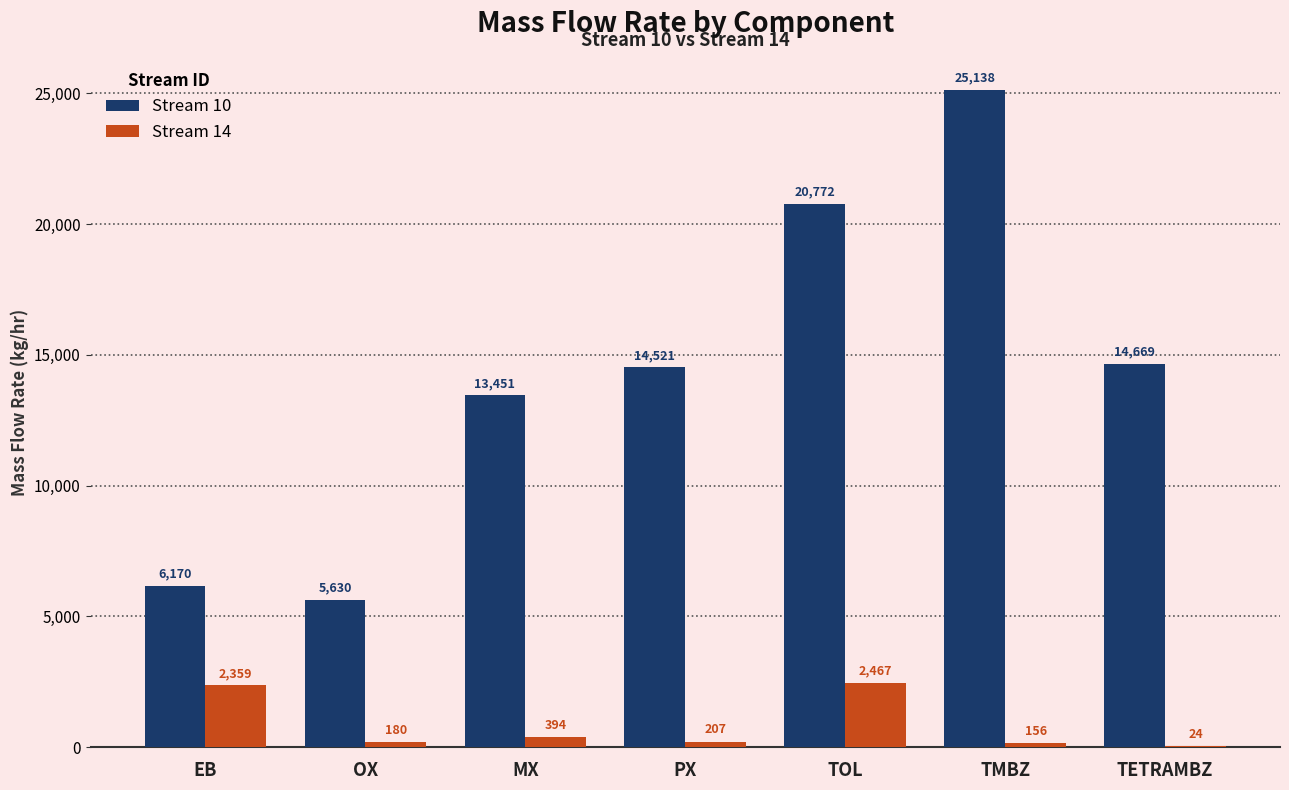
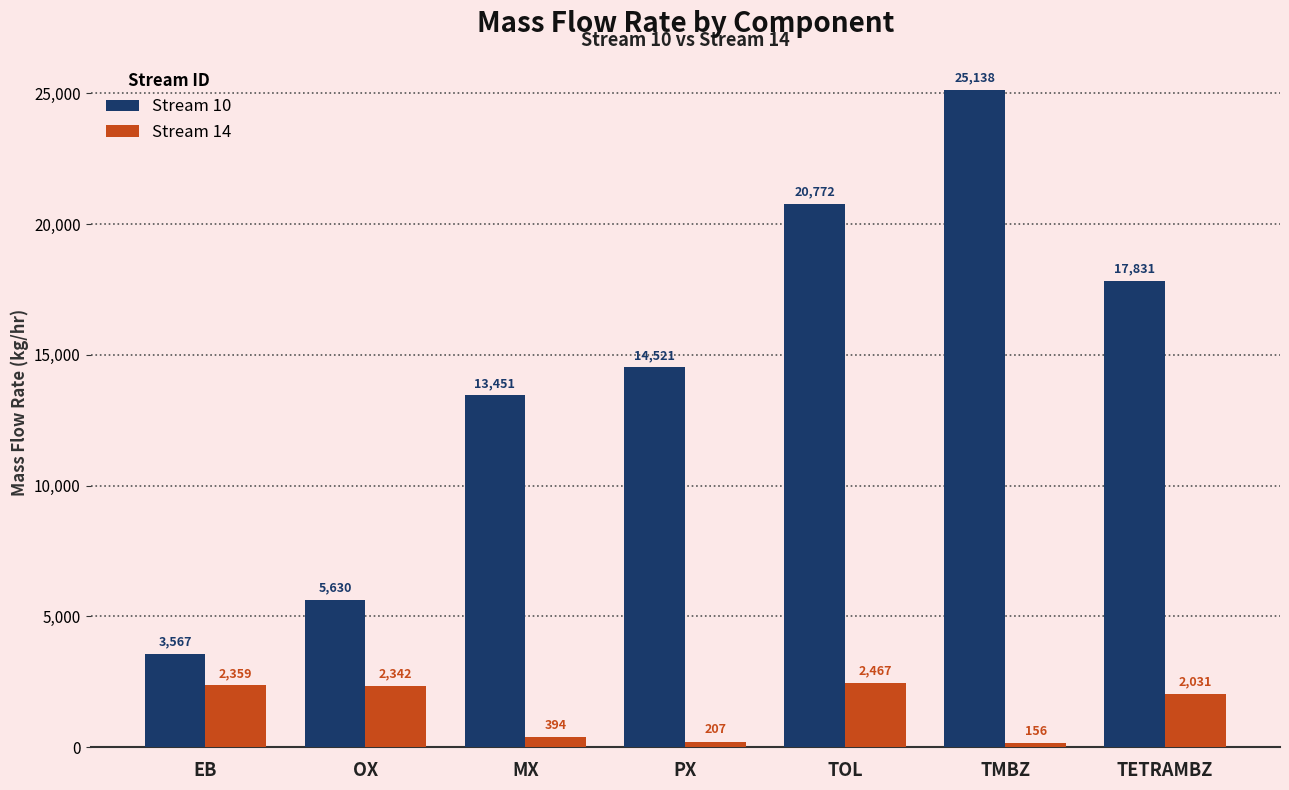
  {
    "Stream 10": {
-     "EB": "6,170",
+     "EB": "3,567",
      "OX": "5,630",
      "MX": "13,451",
      "PX": "14,521",
      "TOL": "20,772",
      "TMBZ": "25,138",
-     "TETRAMBZ": "14,669"
+     "TETRAMBZ": "17,831"
    },
    "Stream 14": {
      "EB": "2,359",
-     "OX": "180",
+     "OX": "2,342",
      "MX": "394",
      "PX": "207",
      "TOL": "2,467",
      "TMBZ": "156",
-     "TETRAMBZ": "24"
+     "TETRAMBZ": "2,031"
    }
  }
